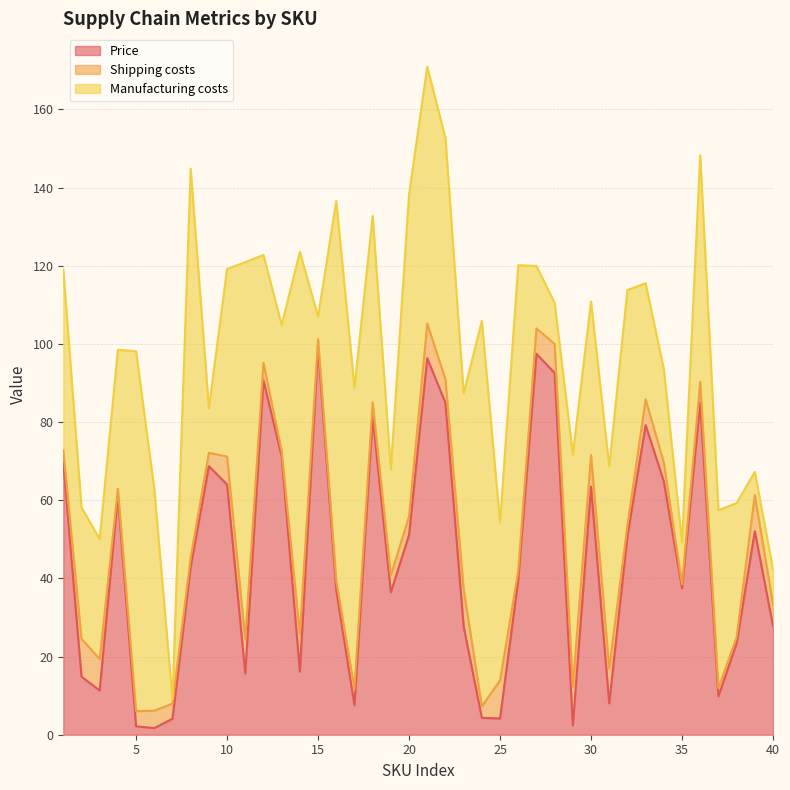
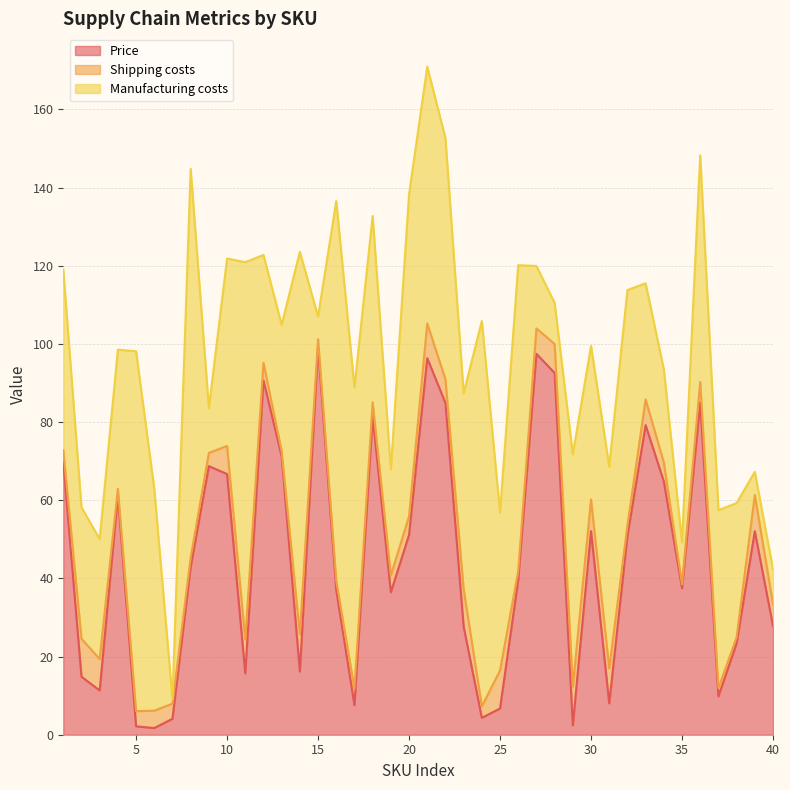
  {
    "Price": {
      "5": 2,
-     "10": 64,
+     "10": 67,
      "15": 99,
      "20": 51,
-     "25": 4,
-     "30": 63,
+     "25": 7,
+     "30": 52,
      "35": 37,
      "40": 28
    }
  }
